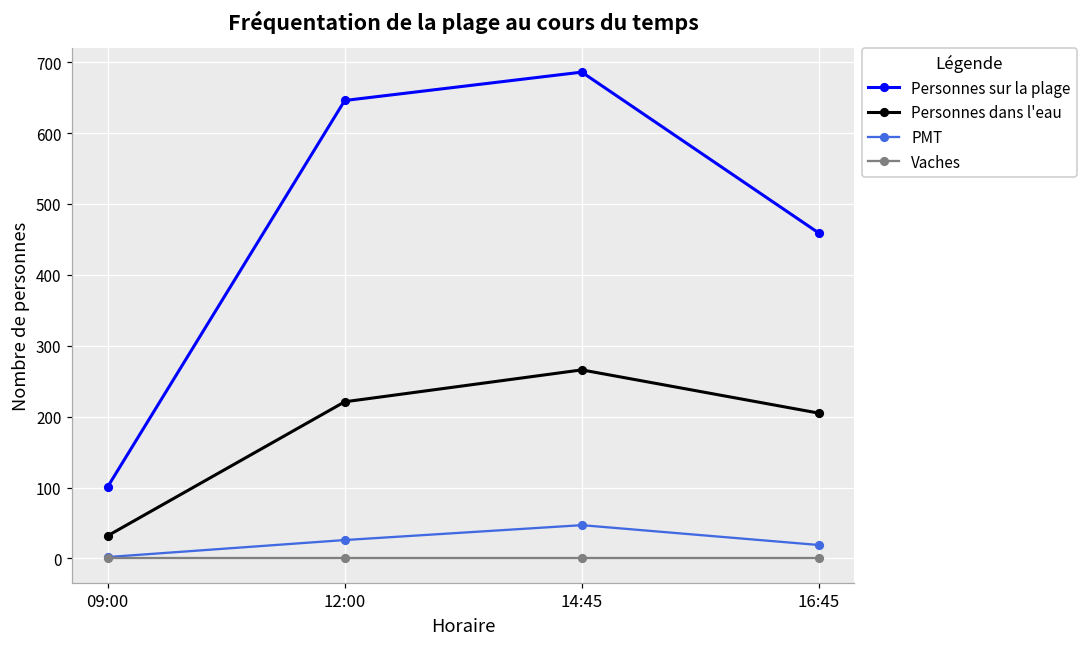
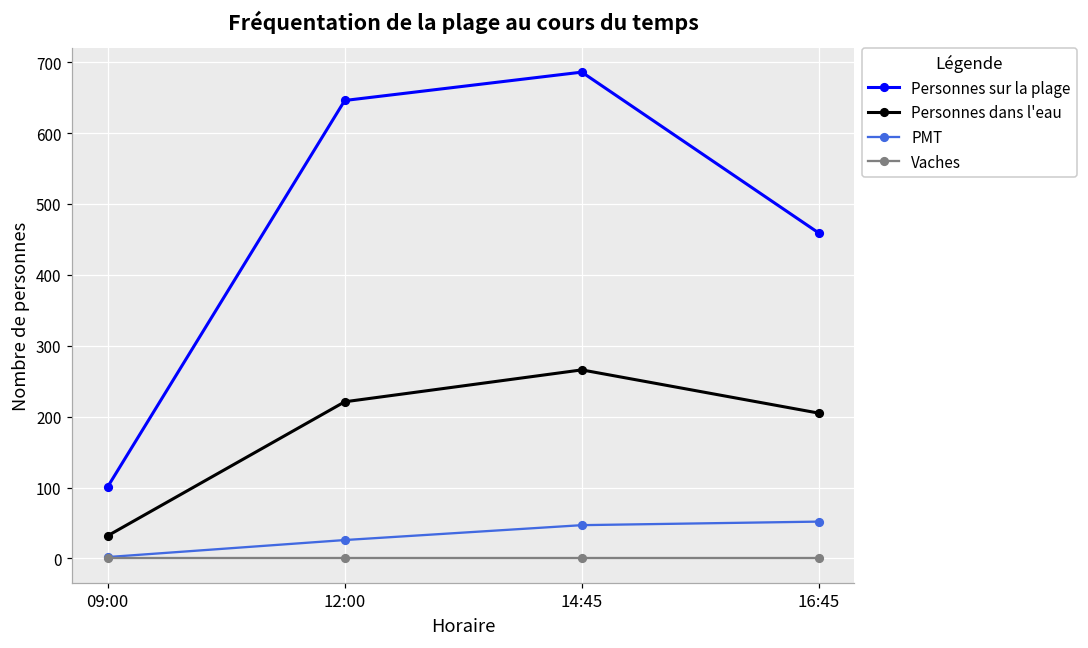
  {
    "Personnes sur la plage": {
      "09:00": 100,
      "12:00": 650,
      "14:45": 690,
      "16:45": 460
    },
    "Personnes dans l'eau": {
      "09:00": 30,
      "12:00": 220,
      "14:45": 270,
      "16:45": 210
    },
    "PMT": {
      "12:00": 30,
      "14:45": 50,
-     "16:45": 20
+     "16:45": 50
    },
    "Vaches": {
      "12:00": 0,
      "14:45": 0,
      "16:45": 0
    }
  }
